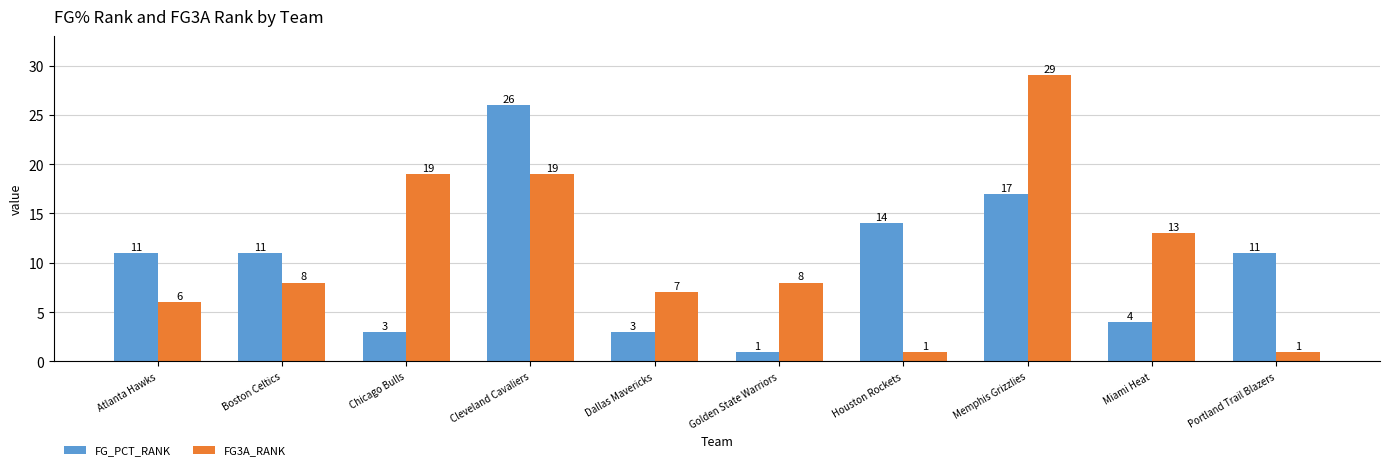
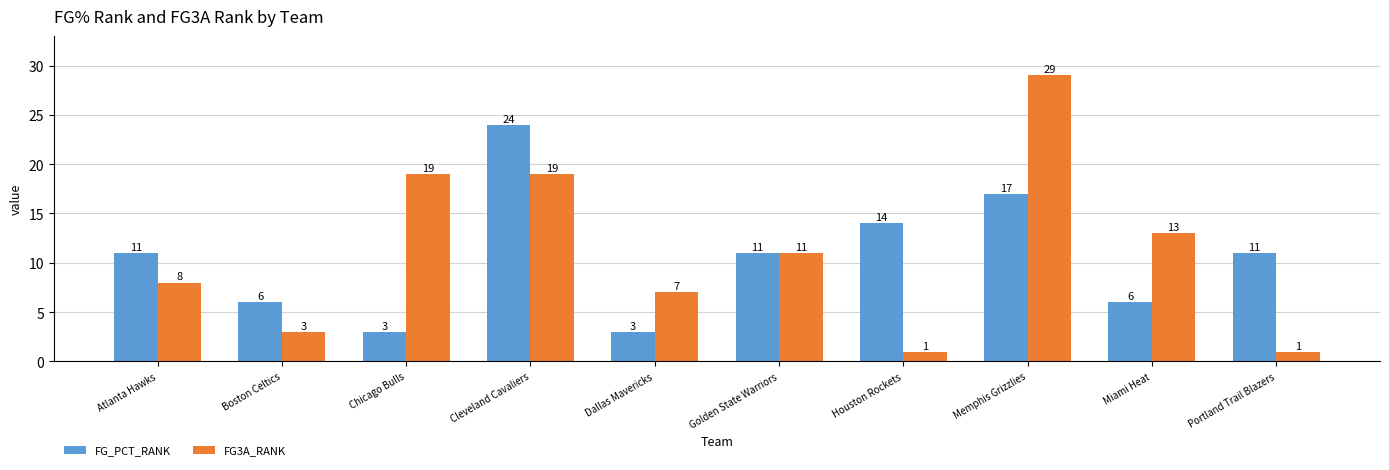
  {
    "FG_PCT_RANK": {
      "Atlanta Hawks": 11,
-     "Boston Celtics": 11,
+     "Boston Celtics": 6,
      "Chicago Bulls": 3,
-     "Cleveland Cavaliers": 26,
+     "Cleveland Cavaliers": 24,
      "Dallas Mavericks": 3,
-     "Golden State Warriors": 1,
+     "Golden State Warriors": 11,
      "Houston Rockets": 14,
      "Memphis Grizzlies": 17,
-     "Miami Heat": 4,
+     "Miami Heat": 6,
      "Portland Trail Blazers": 11
    },
    "FG3A_RANK": {
-     "Atlanta Hawks": 6,
-     "Boston Celtics": 8,
+     "Atlanta Hawks": 8,
+     "Boston Celtics": 3,
      "Chicago Bulls": 19,
      "Cleveland Cavaliers": 19,
      "Dallas Mavericks": 7,
-     "Golden State Warriors": 8,
+     "Golden State Warriors": 11,
      "Houston Rockets": 1,
      "Memphis Grizzlies": 29,
      "Miami Heat": 13,
      "Portland Trail Blazers": 1
    }
  }
